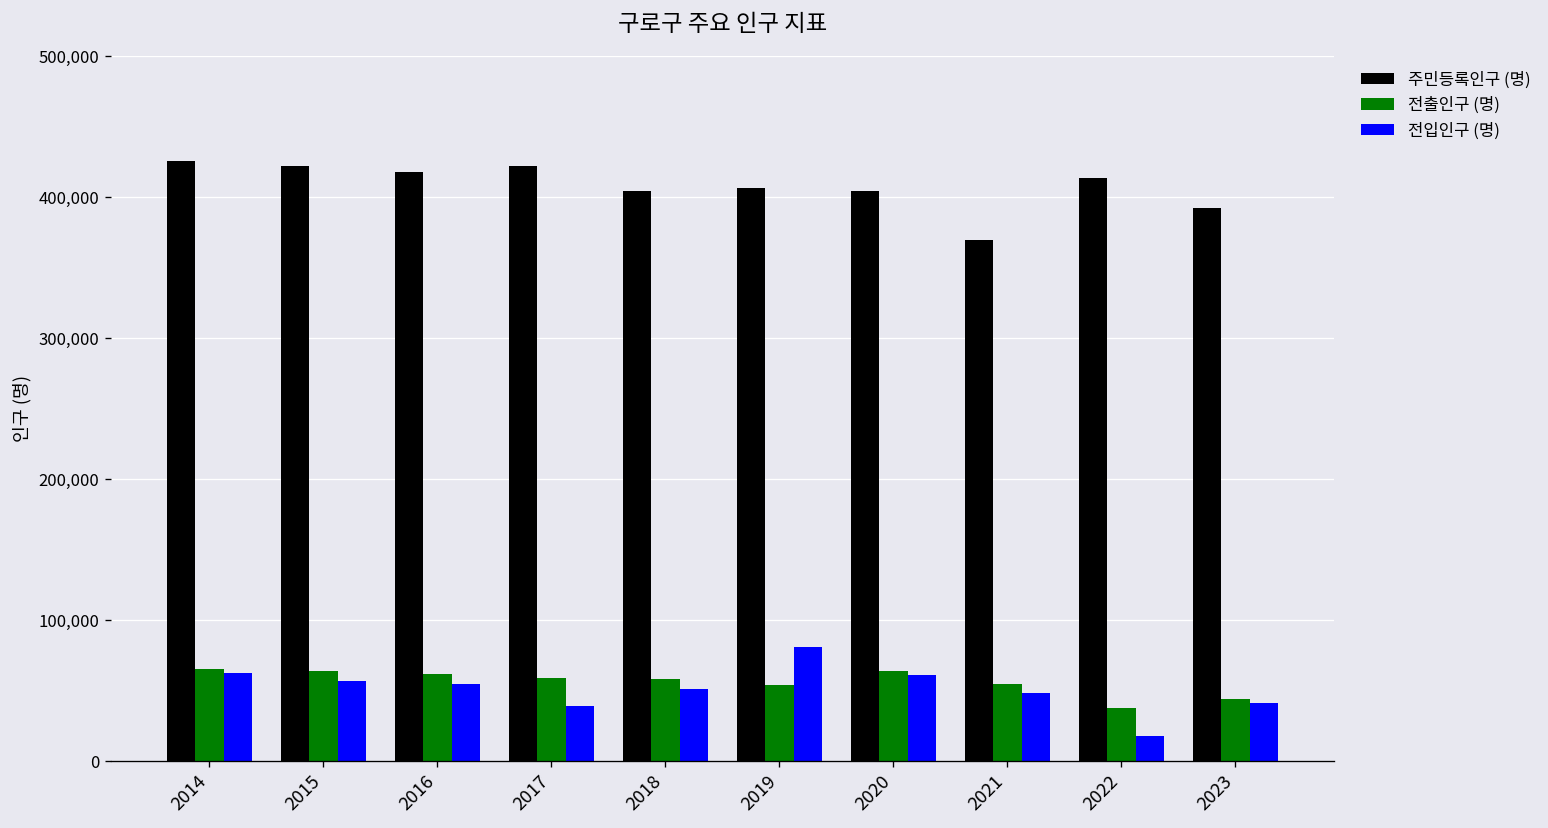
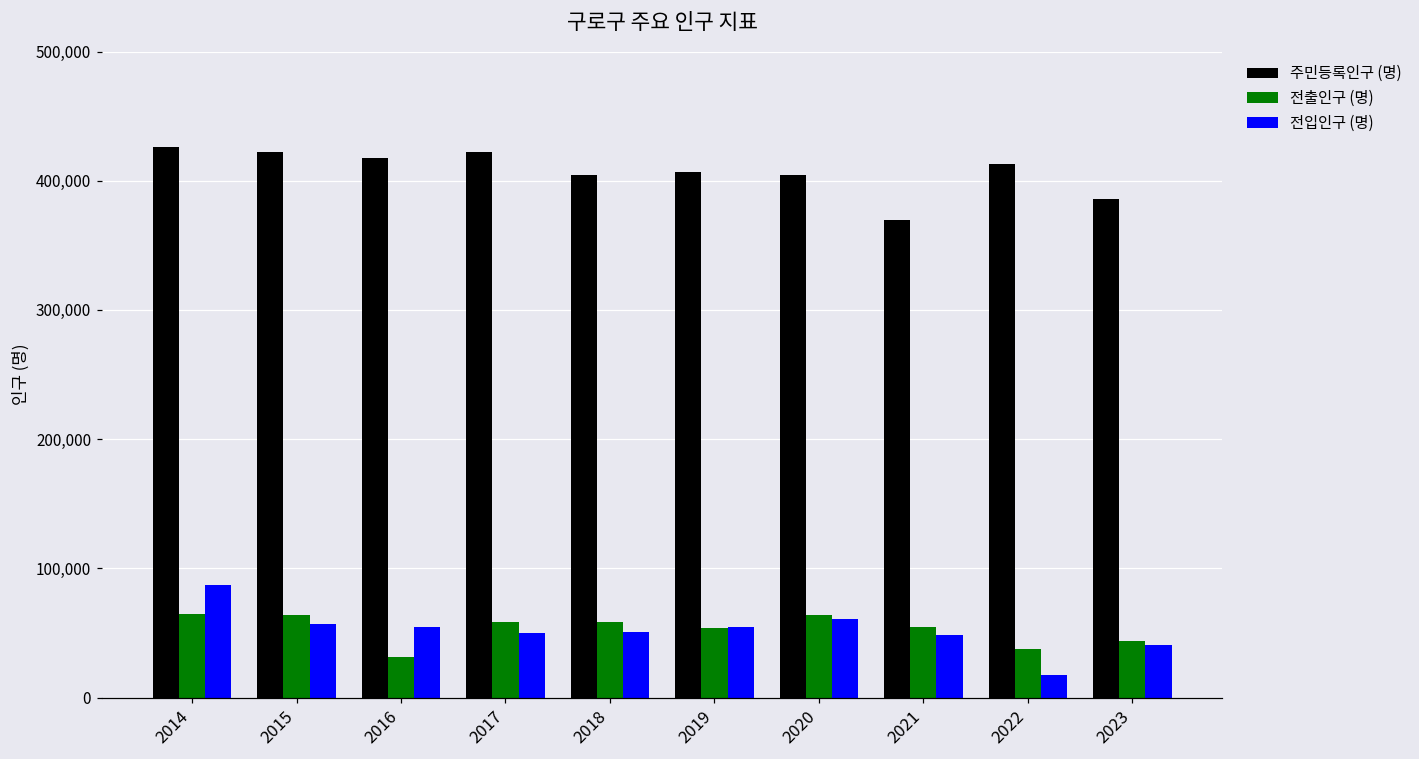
  {
    "주민등록인구 (명)": {
      "2014": "426,000",
      "2015": "422,000",
      "2016": "418,000",
      "2017": "422,000",
      "2018": "404,000",
      "2019": "407,000",
      "2020": "404,000",
      "2021": "370,000",
      "2022": "413,000",
-     "2023": "392,000"
+     "2023": "386,000"
    },
    "전출인구 (명)": {
      "2014": "65,000",
      "2015": "64,000",
-     "2016": "62,000",
+     "2016": "32,000",
      "2017": "59,000",
      "2018": "59,000",
      "2019": "54,000",
      "2020": "64,000",
      "2021": "55,000",
      "2022": "37,000",
      "2023": "44,000"
    },
    "전입인구 (명)": {
-     "2014": "63,000",
+     "2014": "87,000",
      "2015": "57,000",
      "2016": "54,000",
-     "2017": "39,000",
+     "2017": "50,000",
      "2018": "51,000",
-     "2019": "81,000",
+     "2019": "55,000",
      "2020": "61,000",
      "2021": "48,000",
      "2022": "17,000",
      "2023": "41,000"
    }
  }
